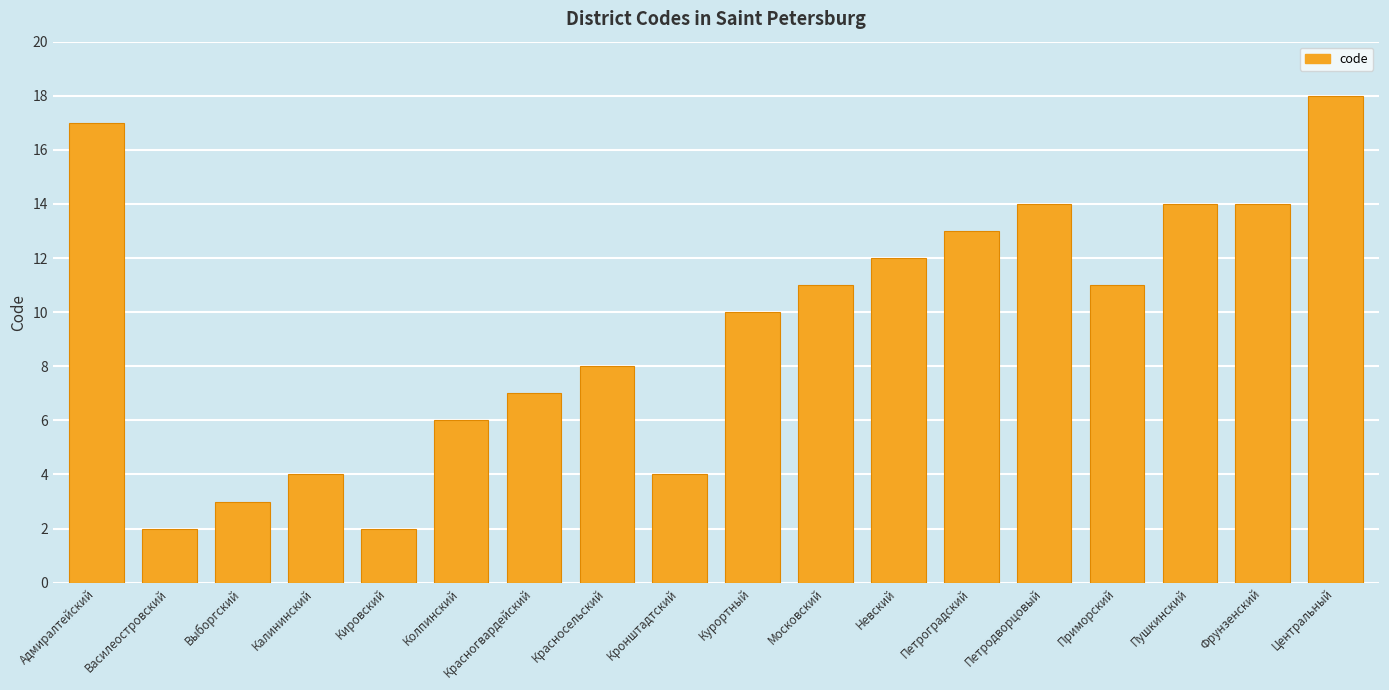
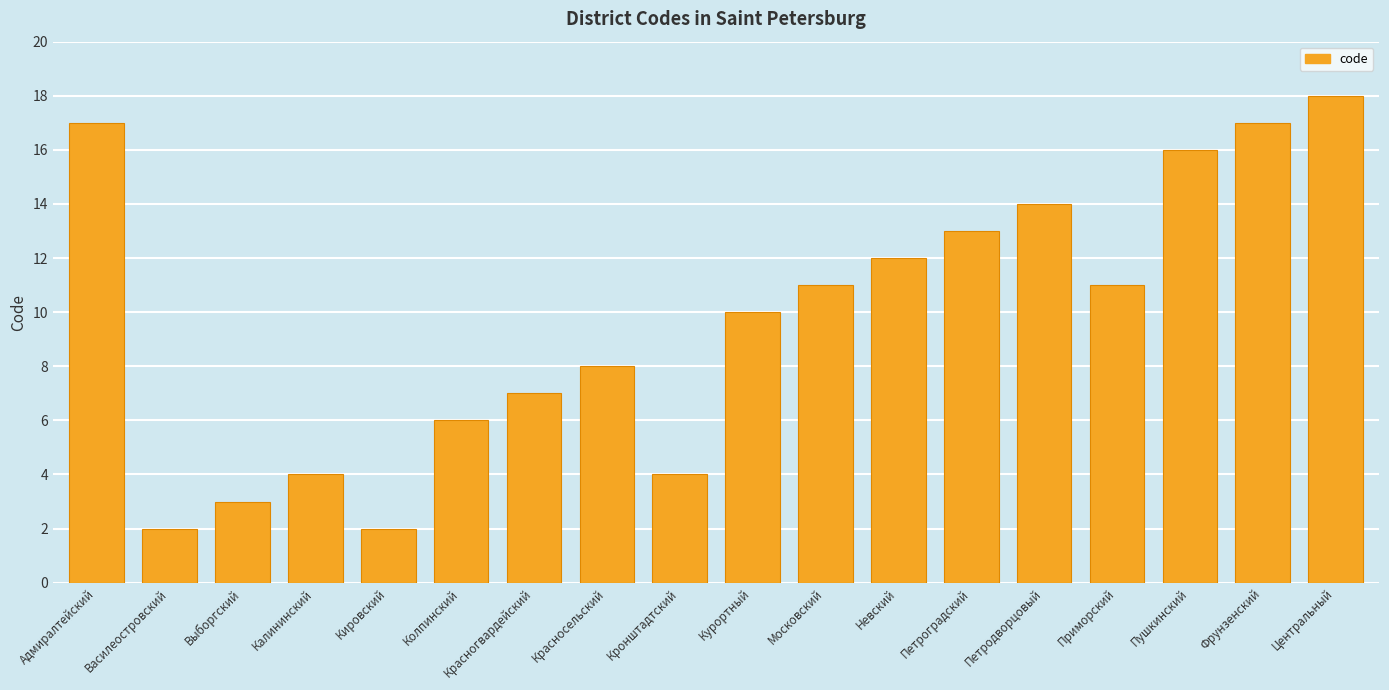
  {
    "Адмиралтейский": 17,
    "Василеостровский": 2,
    "Выборгский": 3,
    "Калининский": 4,
    "Кировский": 2,
    "Колпинский": 6,
    "Красногвардейский": 7,
    "Красносельский": 8,
    "Кронштадтский": 4,
    "Курортный": 10,
    "Московский": 11,
    "Невский": 12,
    "Петроградский": 13,
    "Петродворцовый": 14,
    "Приморский": 11,
-   "Пушкинский": 14,
-   "Фрунзенский": 14,
+   "Пушкинский": 16,
+   "Фрунзенский": 17,
    "Центральный": 18
  }
